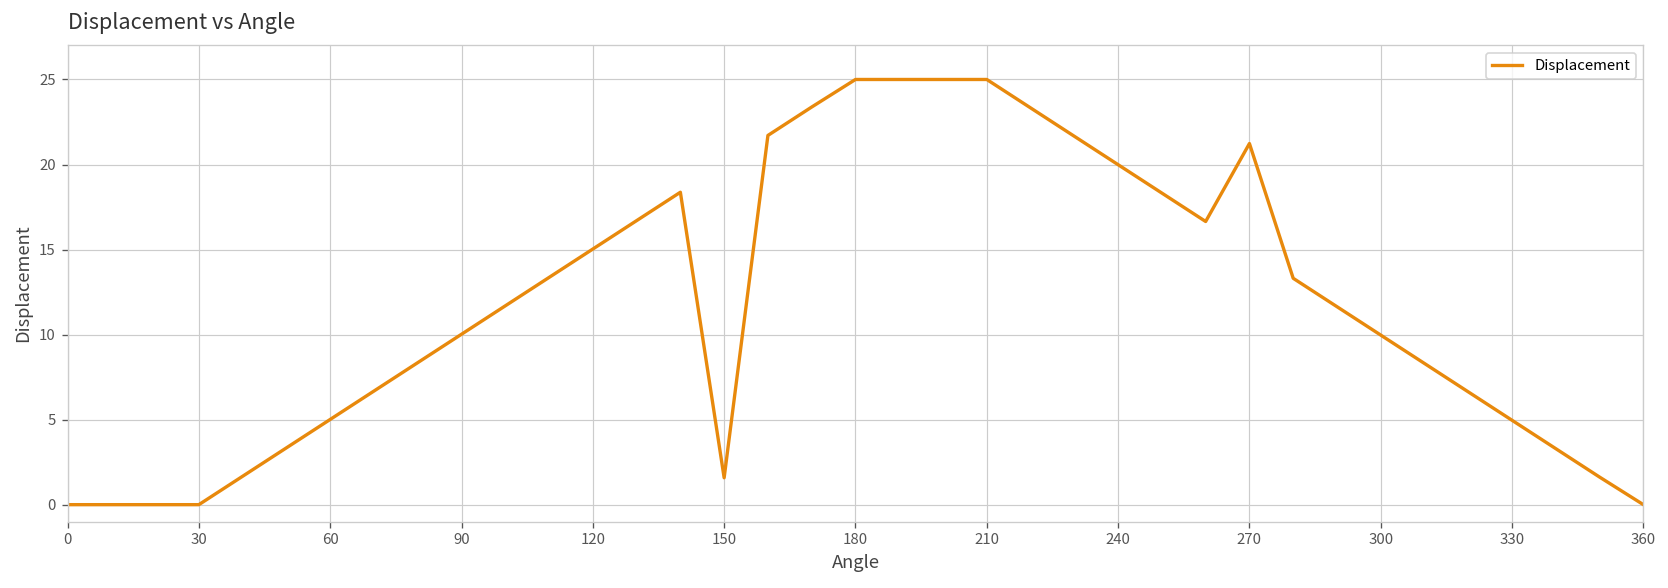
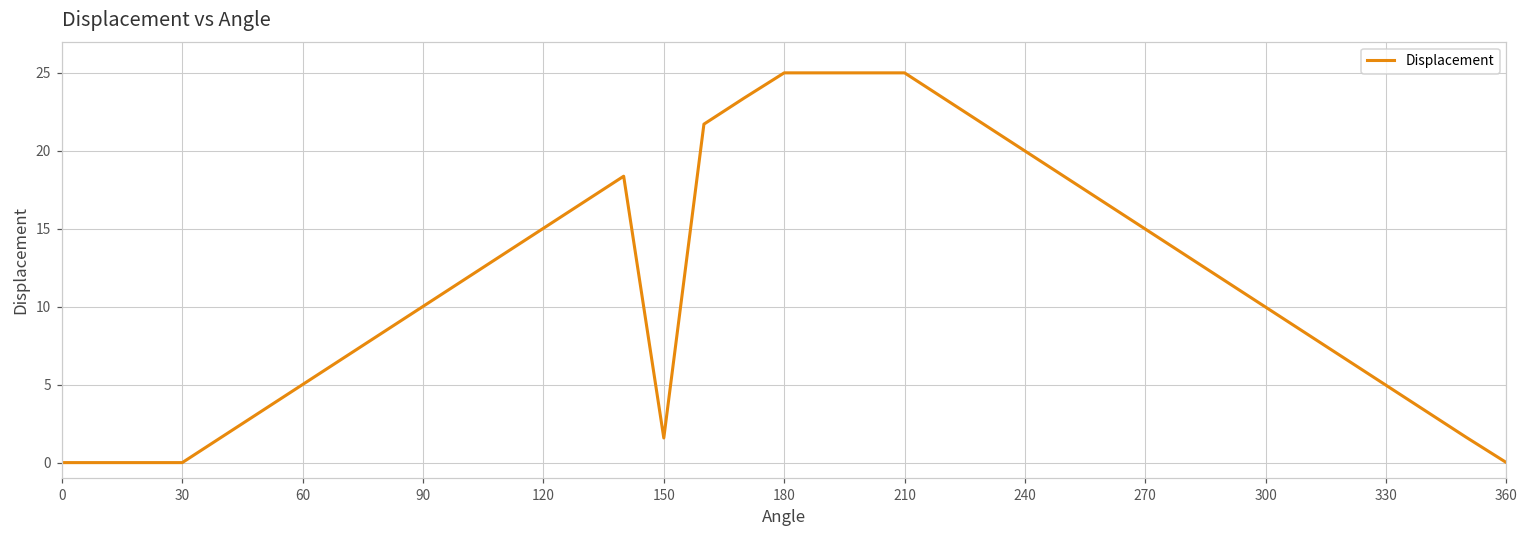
  {
    "0": 0.0,
    "30": 0.0,
    "60": 5.0,
    "90": 10.0,
    "120": 15.0,
    "150": 1.6,
    "180": 25.0,
    "210": 25.0,
    "240": 20.0,
-   "270": 21.2,
+   "270": 15.0,
    "300": 10.0,
    "330": 5.0,
    "360": 0.0
  }
